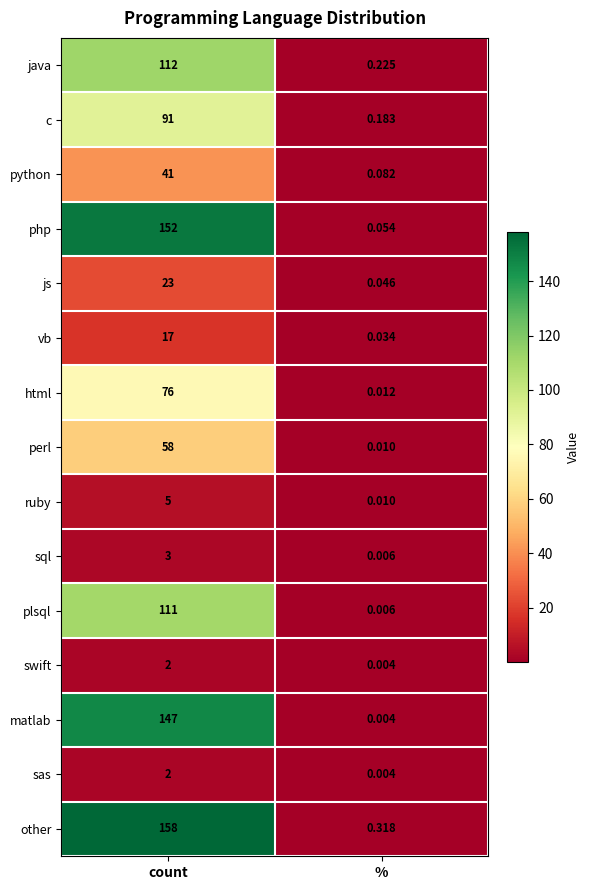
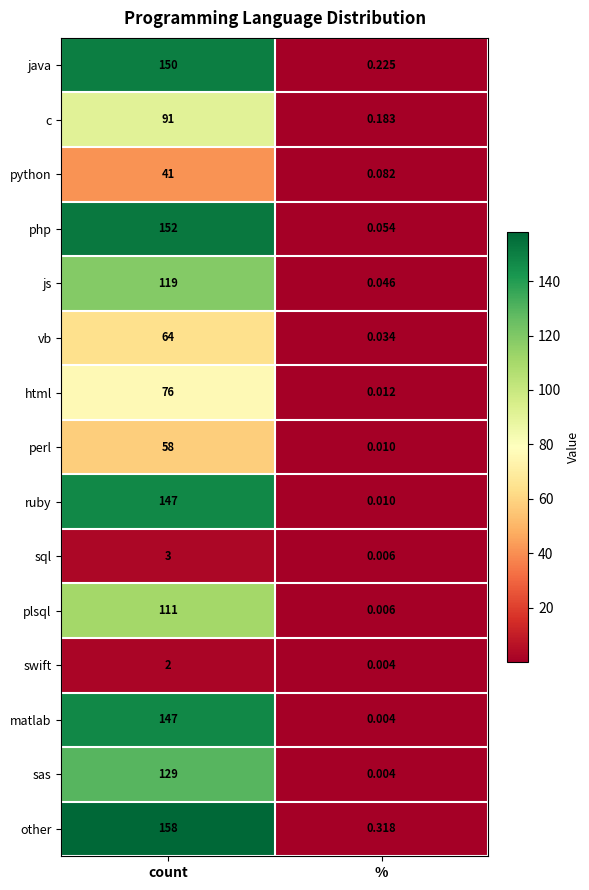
  {
    "java": {
-     "count": 112,
+     "count": 150,
      "%": 0.225
    },
    "c": {
      "count": 91,
      "%": 0.183
    },
    "python": {
      "count": 41,
      "%": 0.082
    },
    "php": {
      "count": 152,
      "%": 0.054
    },
    "js": {
-     "count": 23,
+     "count": 119,
      "%": 0.046
    },
    "vb": {
-     "count": 17,
+     "count": 64,
      "%": 0.034
    },
    "html": {
      "count": 76,
      "%": 0.012
    },
    "perl": {
      "count": 58,
      "%": 0.010
    },
    "ruby": {
-     "count": 5,
+     "count": 147,
      "%": 0.010
    },
    "sql": {
      "count": 3,
      "%": 0.006
    },
    "plsql": {
      "count": 111,
      "%": 0.006
    },
    "swift": {
      "count": 2,
      "%": 0.004
    },
    "matlab": {
      "count": 147,
      "%": 0.004
    },
    "sas": {
-     "count": 2,
+     "count": 129,
      "%": 0.004
    },
    "other": {
      "count": 158,
      "%": 0.318
    }
  }
